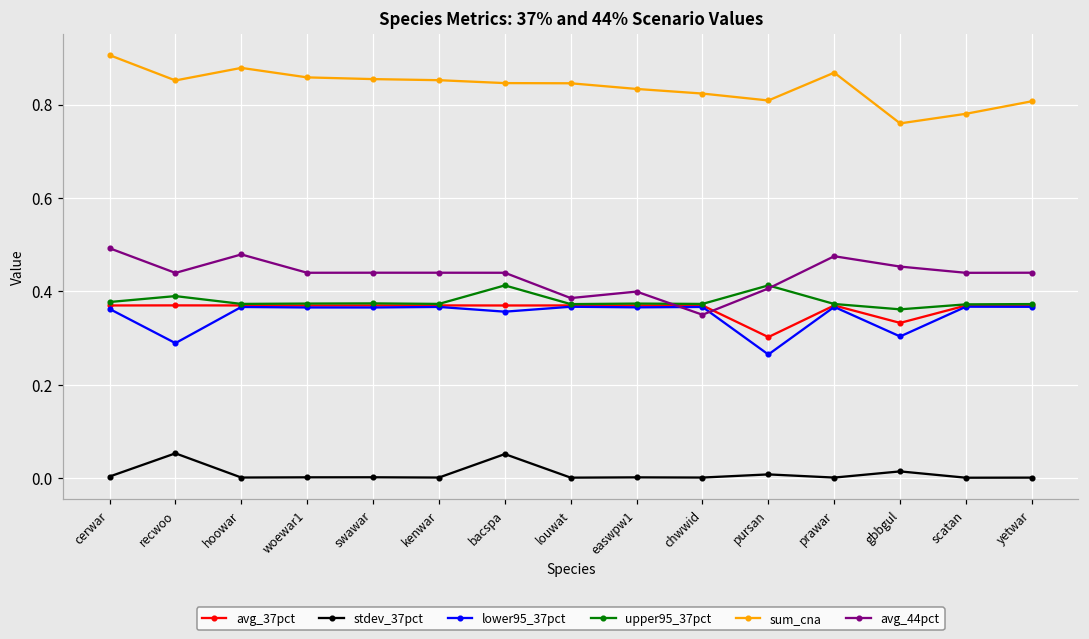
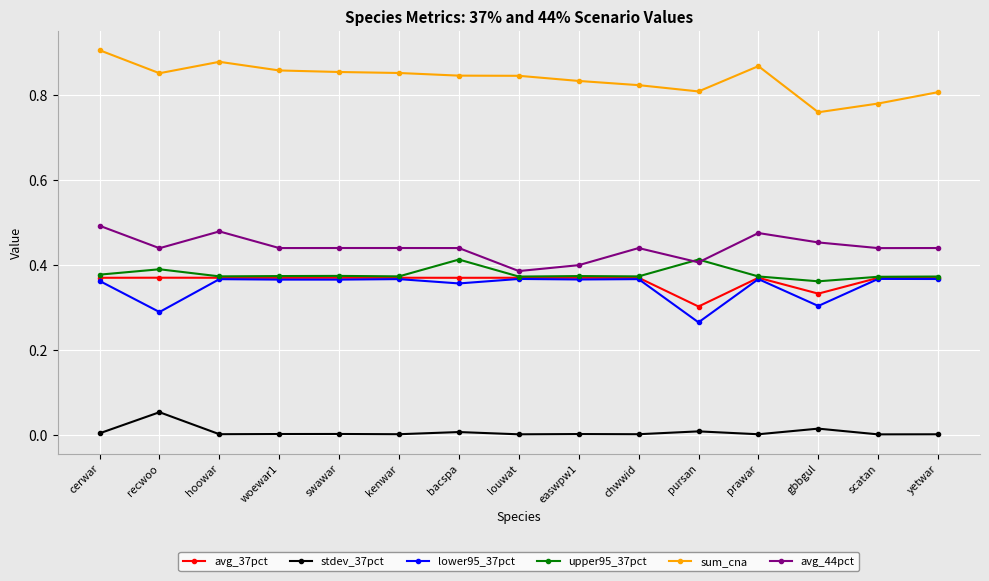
  {
    "avg_37pct": {
      "cerwar": 0.37,
      "recwoo": 0.37,
      "bacspa": 0.37,
      "pursan": 0.30,
      "gbbgul": 0.33
    },
    "stdev_37pct": {
      "cerwar": 0.00,
      "recwoo": 0.05,
      "hoowar": 0.00,
      "woewar1": 0.00,
      "swawar": 0.00,
      "kenwar": 0.00,
-     "bacspa": 0.05,
+     "bacspa": 0.01,
      "louwat": 0.00,
      "easwpw1": 0.00,
      "chwwid": 0.00,
      "pursan": 0.01,
      "prawar": 0.00,
      "gbbgul": 0.01,
      "scatan": 0.00,
      "yetwar": 0.00
    },
    "lower95_37pct": {
      "cerwar": 0.36,
      "recwoo": 0.29,
      "bacspa": 0.36,
      "pursan": 0.27,
      "gbbgul": 0.30
    },
    "upper95_37pct": {
      "cerwar": 0.38,
      "recwoo": 0.39,
      "bacspa": 0.41,
      "pursan": 0.41,
      "gbbgul": 0.36
    },
    "sum_cna": {
      "cerwar": 0.91,
      "recwoo": 0.85,
      "hoowar": 0.88,
      "woewar1": 0.86,
      "swawar": 0.85,
      "kenwar": 0.85,
      "bacspa": 0.85,
      "louwat": 0.85,
      "easwpw1": 0.83,
      "chwwid": 0.82,
      "pursan": 0.81,
      "prawar": 0.87,
      "gbbgul": 0.76,
      "scatan": 0.78,
      "yetwar": 0.81
    },
    "avg_44pct": {
      "cerwar": 0.49,
      "recwoo": 0.44,
      "hoowar": 0.48,
      "woewar1": 0.44,
      "swawar": 0.44,
      "kenwar": 0.44,
      "bacspa": 0.44,
      "louwat": 0.39,
      "easwpw1": 0.40,
-     "chwwid": 0.35,
+     "chwwid": 0.44,
      "pursan": 0.41,
      "prawar": 0.48,
      "gbbgul": 0.45,
      "scatan": 0.44,
      "yetwar": 0.44
    }
  }
